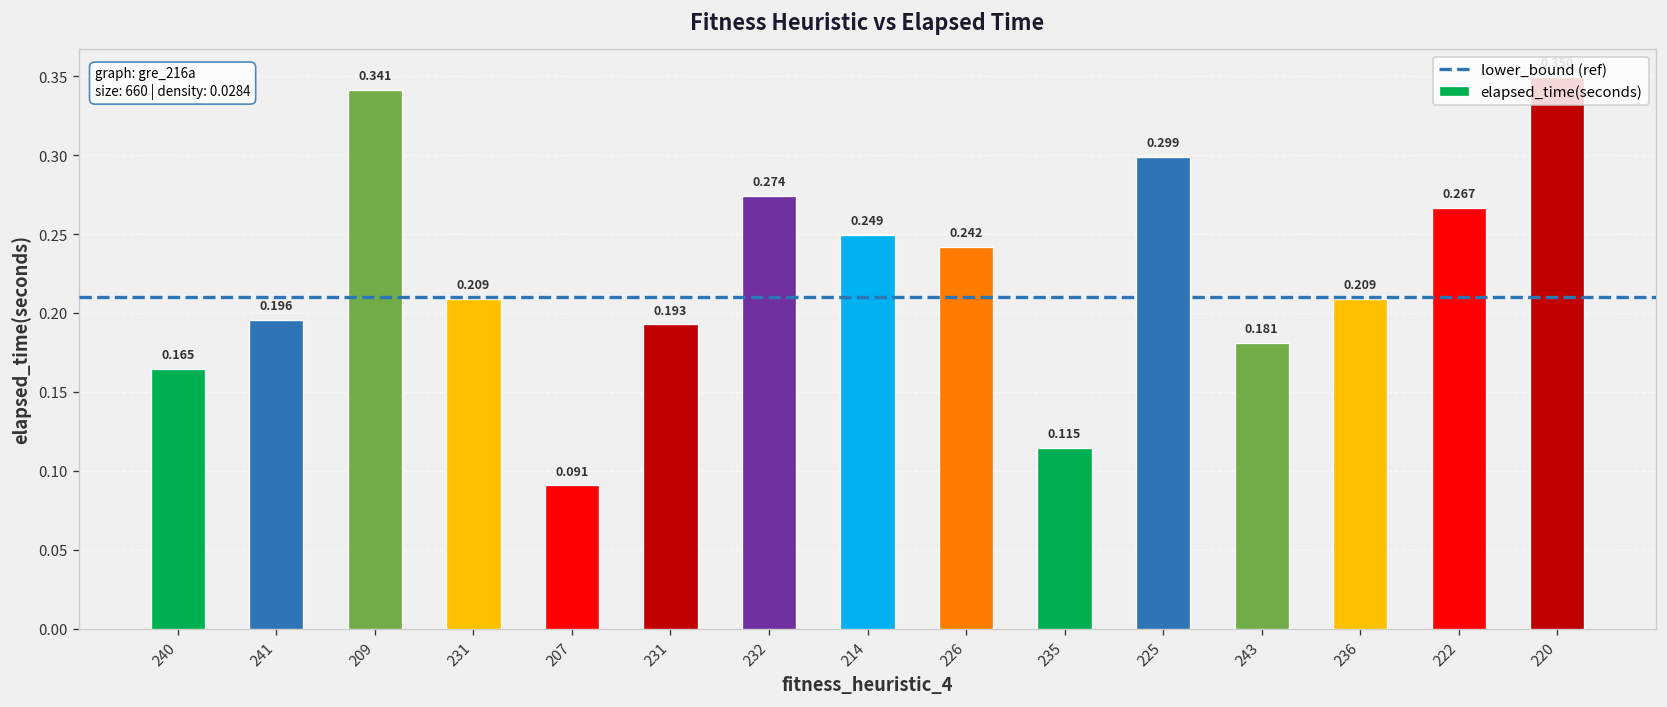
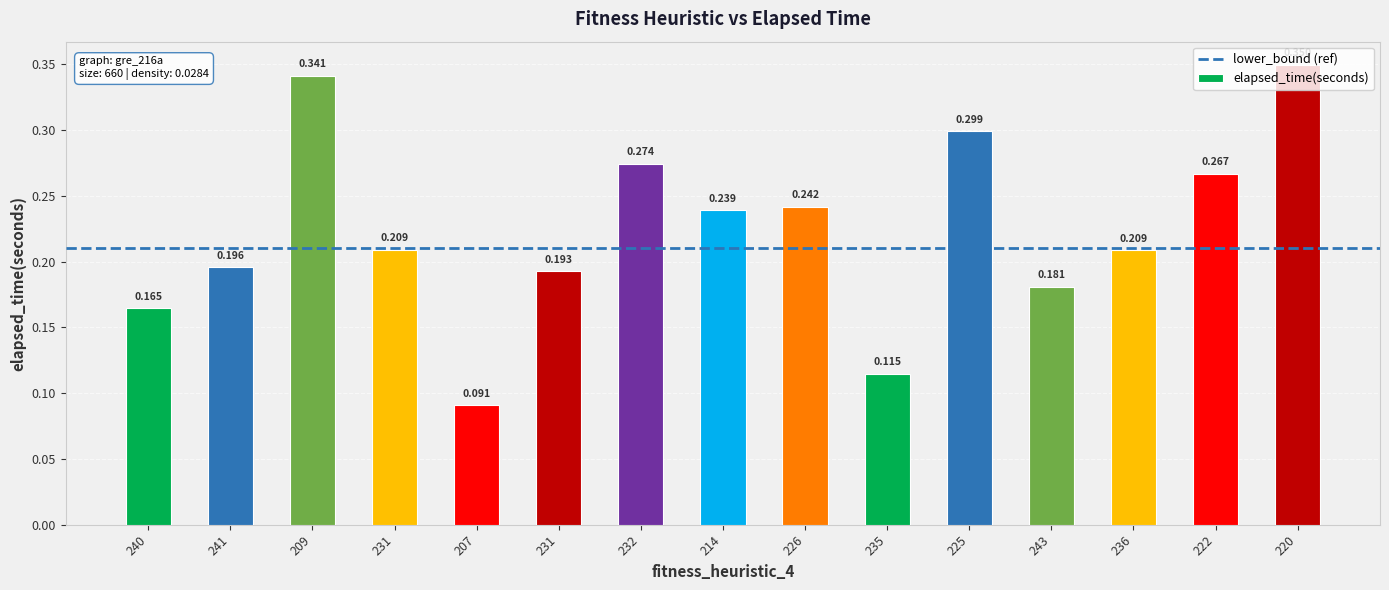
  {
    "240": 0.165,
    "241": 0.196,
    "209": 0.341,
    "207": 0.091,
    "232": 0.274,
-   "214": 0.249,
+   "214": 0.239,
    "226": 0.242,
    "235": 0.115,
    "225": 0.299,
    "243": 0.181,
    "236": 0.209,
    "222": 0.267
  }
